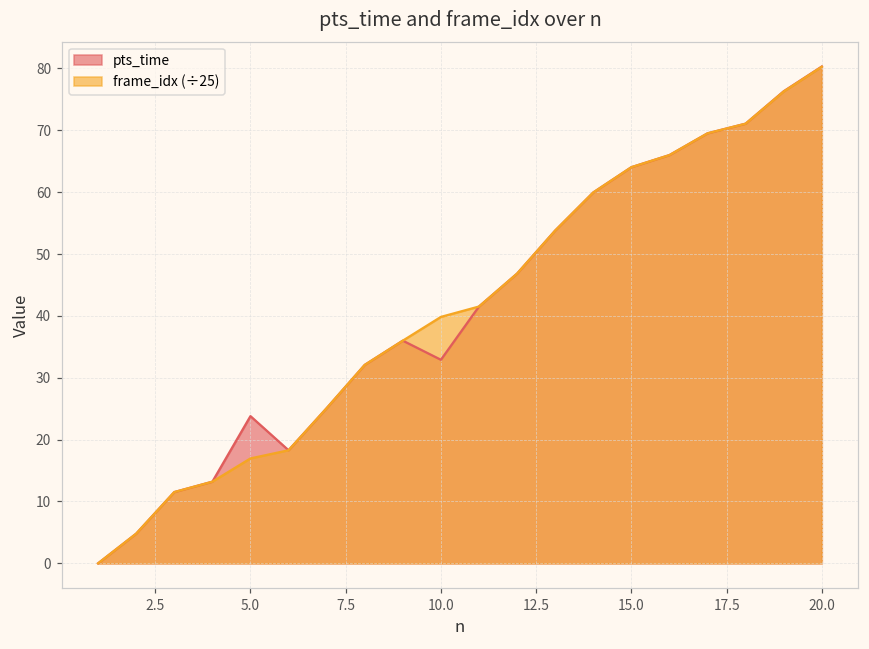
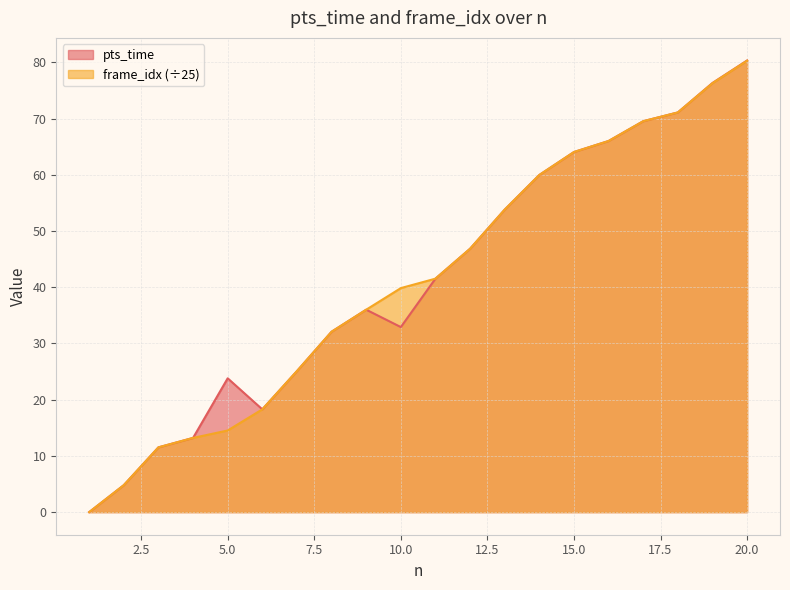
  {
    "pts_time": {
      "5.0": 24,
      "10.0": 33
    },
    "frame_idx (÷25)": {
-     "5.0": 17,
+     "5.0": 15,
      "10.0": 40
    }
  }
